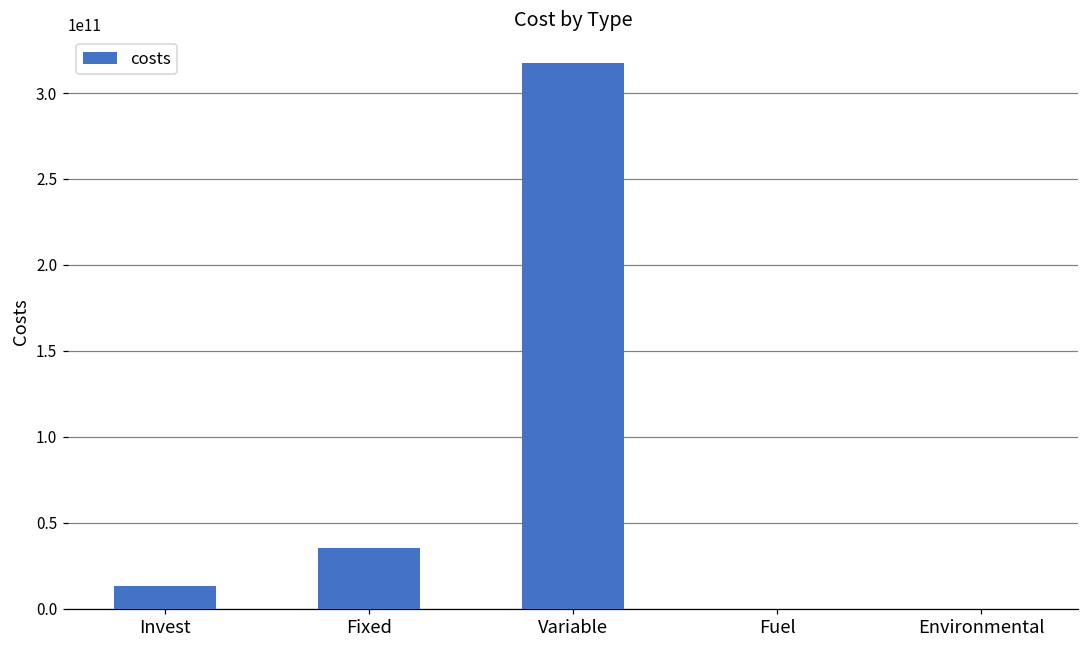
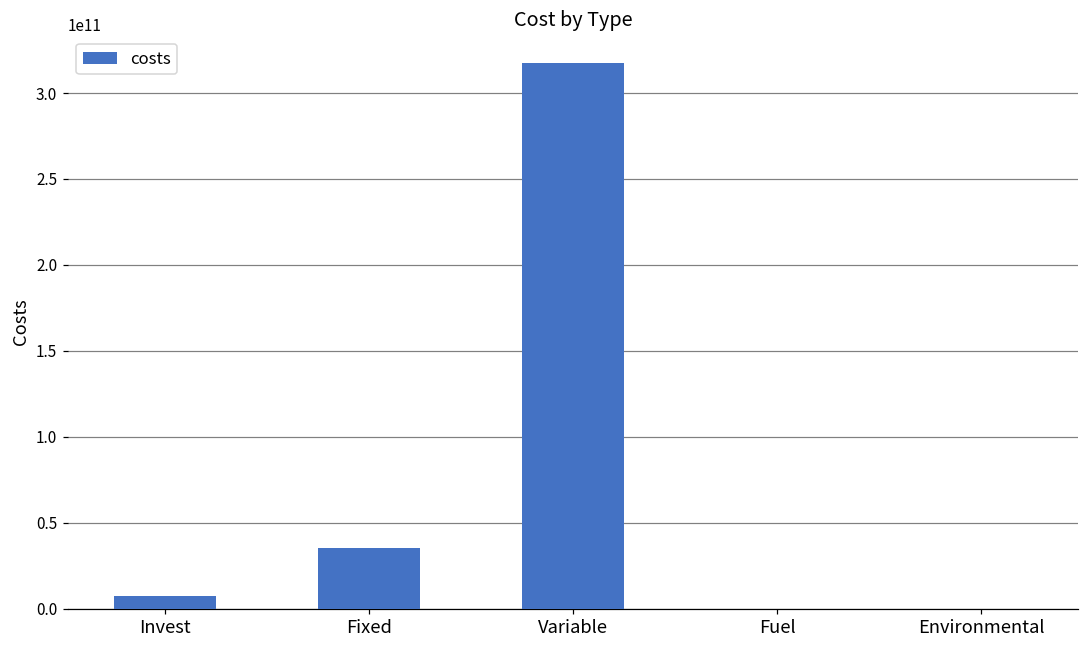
  {
-   "Invest": 13000000000,
+   "Invest": 7000000000,
    "Fixed": 35000000000,
    "Variable": 318000000000,
    "Environmental": 0
  }
